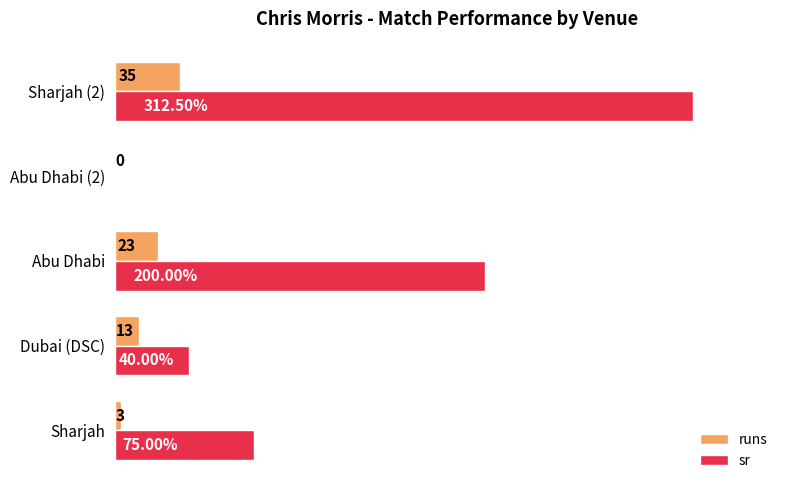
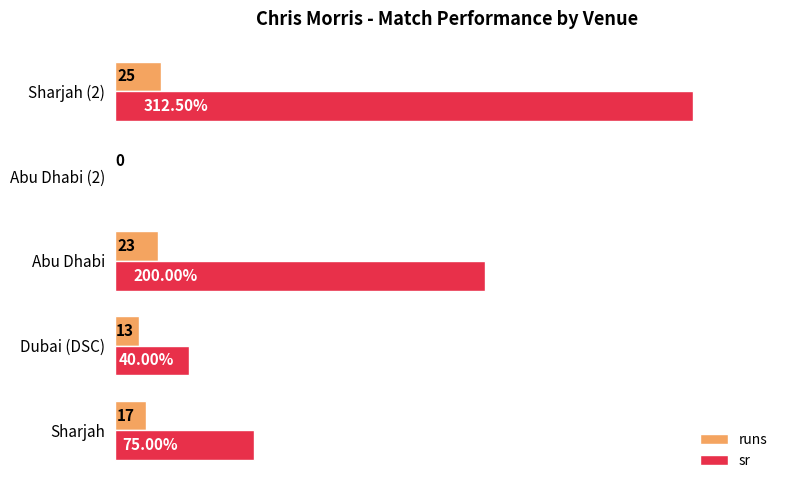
  {
    "runs": {
-     "Sharjah (2)": "35",
+     "Sharjah (2)": "25",
      "Abu Dhabi (2)": "0",
      "Abu Dhabi": "23",
      "Dubai (DSC)": "13",
-     "Sharjah": "3"
+     "Sharjah": "17"
    },
    "sr": {
      "Sharjah (2)": "312.50%",
      "Abu Dhabi": "200.00%",
      "Dubai (DSC)": "40.00%",
      "Sharjah": "75.00%"
    }
  }
